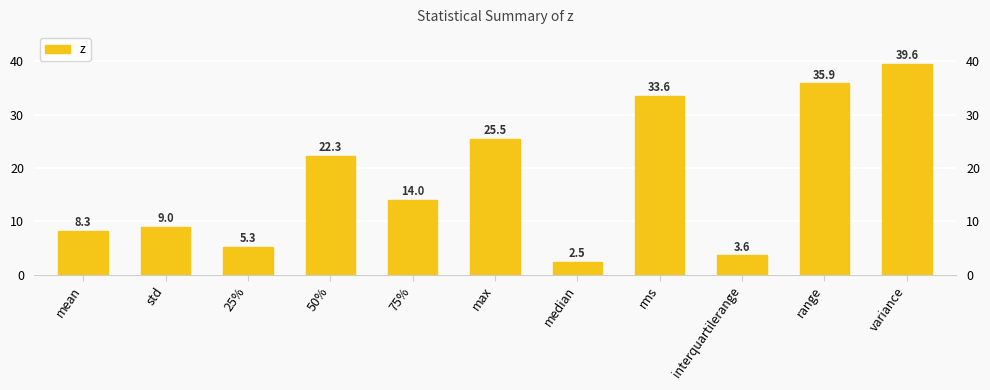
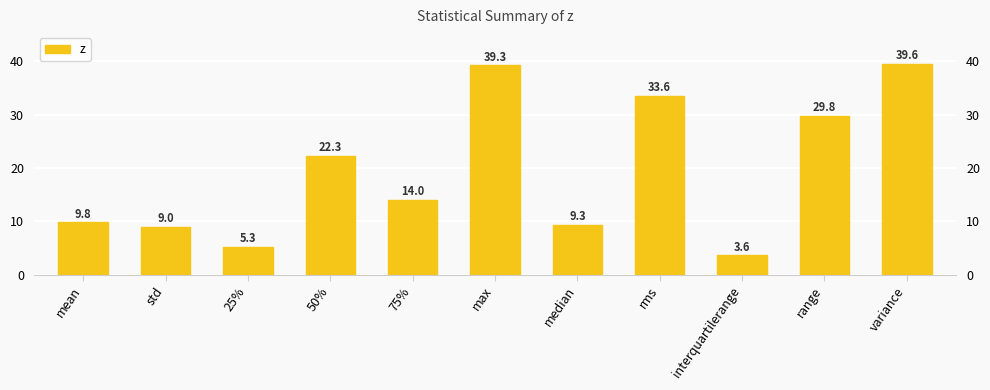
  {
-   "mean": 8.3,
+   "mean": 9.8,
    "std": 9.0,
    "25%": 5.3,
    "50%": 22.3,
    "75%": 14.0,
-   "max": 25.5,
-   "median": 2.5,
+   "max": 39.3,
+   "median": 9.3,
    "rms": 33.6,
    "interquartilerange": 3.6,
-   "range": 35.9,
+   "range": 29.8,
    "variance": 39.6
  }
